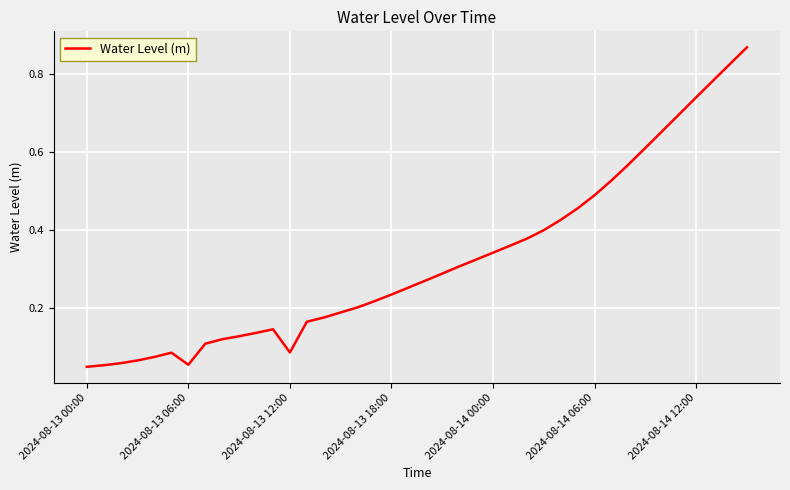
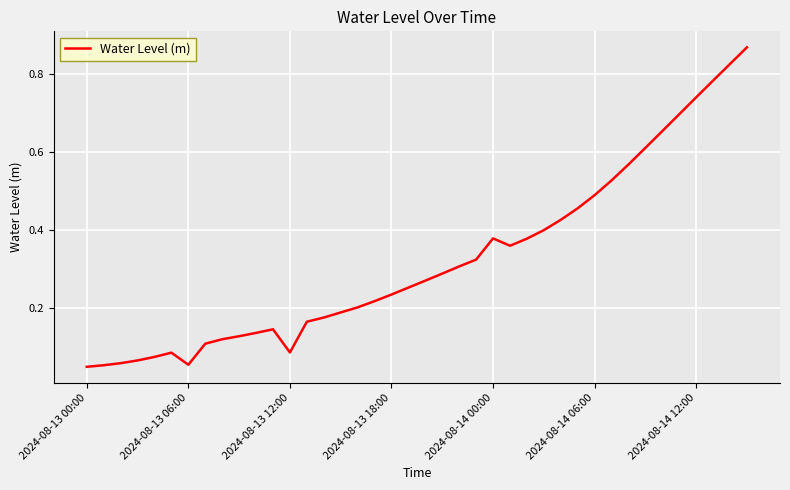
  {
    "2024-08-13 00:00": 0.05,
    "2024-08-13 06:00": 0.05,
    "2024-08-13 12:00": 0.09,
    "2024-08-13 18:00": 0.23,
-   "2024-08-14 00:00": 0.34,
+   "2024-08-14 00:00": 0.38,
    "2024-08-14 06:00": 0.49,
    "2024-08-14 12:00": 0.74
  }
